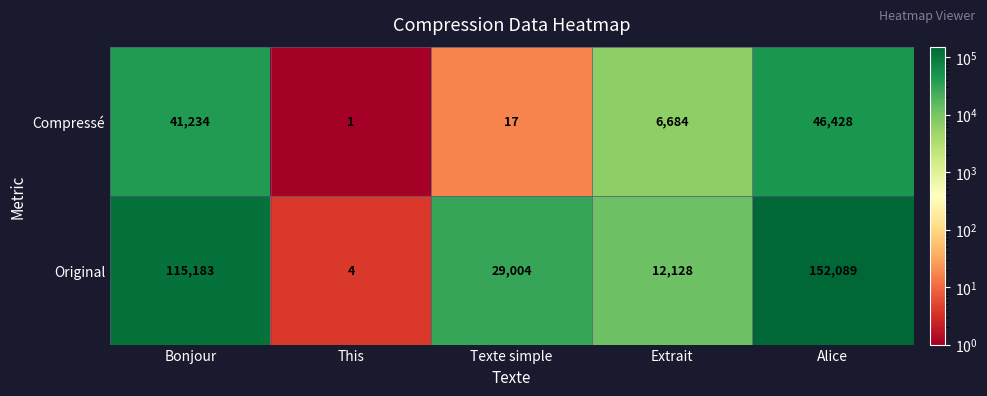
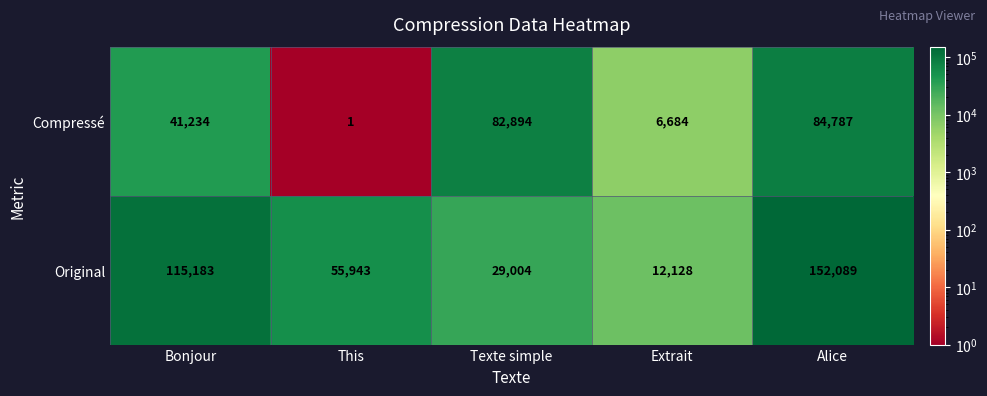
  {
    "Compressé": {
      "Bonjour": "41,234",
      "This": "1",
-     "Texte simple": "17",
+     "Texte simple": "82,894",
      "Extrait": "6,684",
-     "Alice": "46,428"
+     "Alice": "84,787"
    },
    "Original": {
      "Bonjour": "115,183",
-     "This": "4",
+     "This": "55,943",
      "Texte simple": "29,004",
      "Extrait": "12,128",
      "Alice": "152,089"
    }
  }
